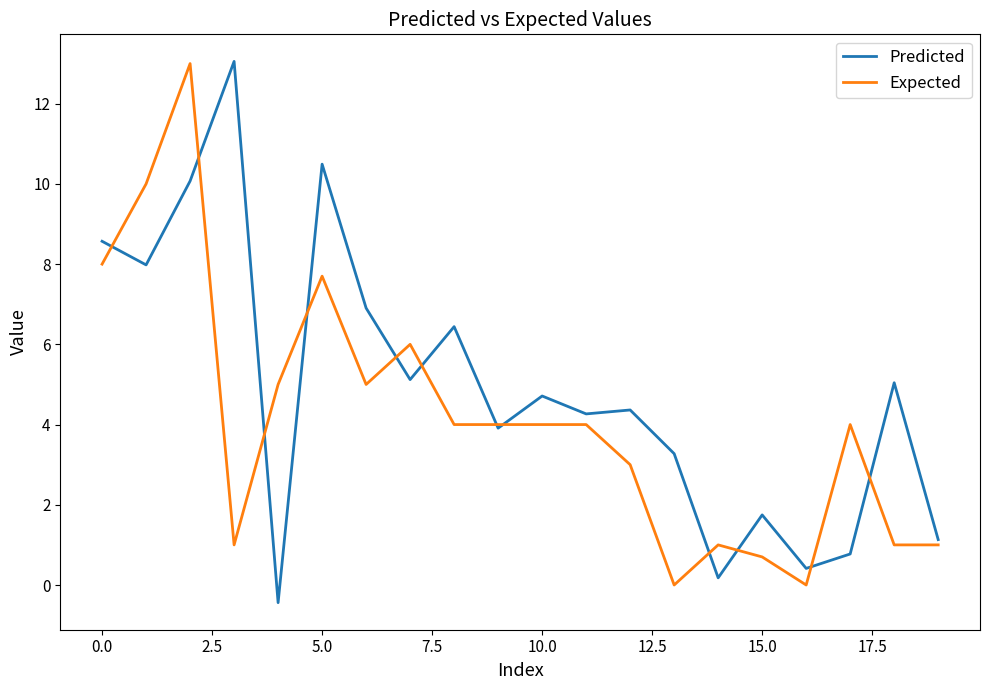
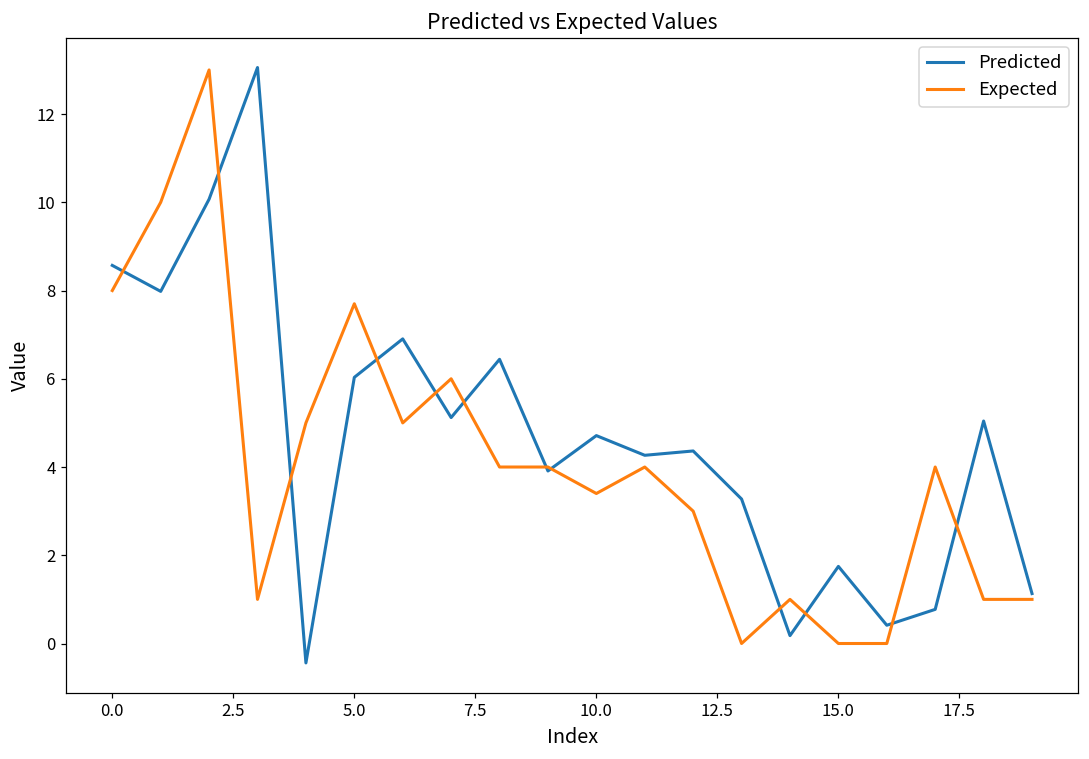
  {
    "Predicted": {
      "0.0": 8.6,
-     "5.0": 10.5,
+     "5.0": 6.0,
      "10.0": 4.7,
      "15.0": 1.7
    },
    "Expected": {
      "0.0": 8.0,
      "5.0": 7.7,
-     "10.0": 4.0,
-     "15.0": 0.7
+     "10.0": 3.4,
+     "15.0": 0.0
    }
  }
